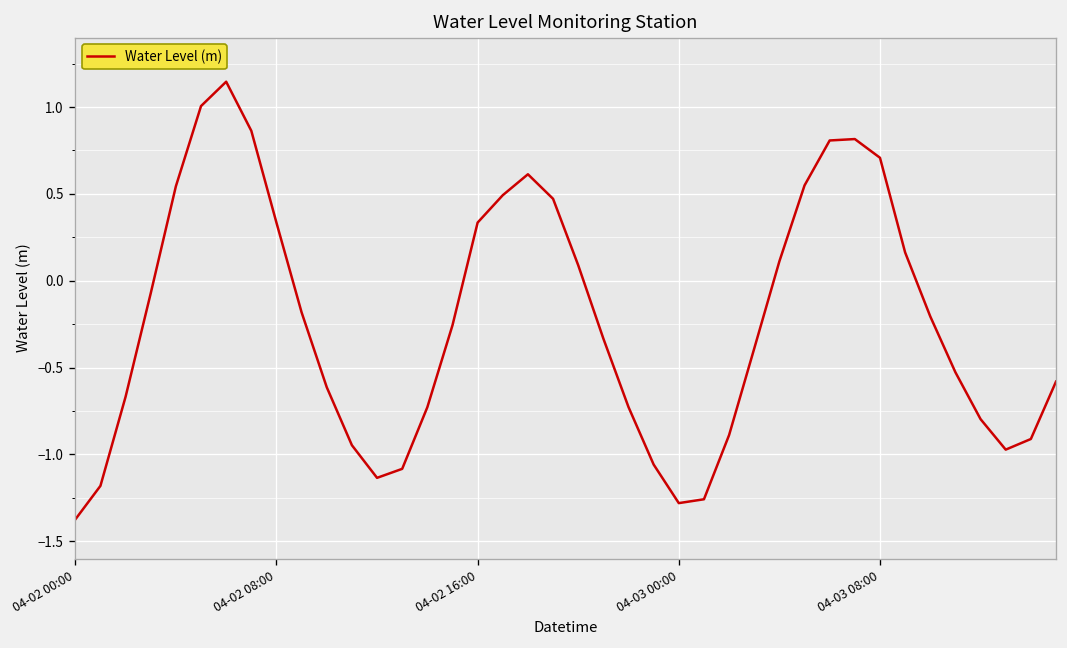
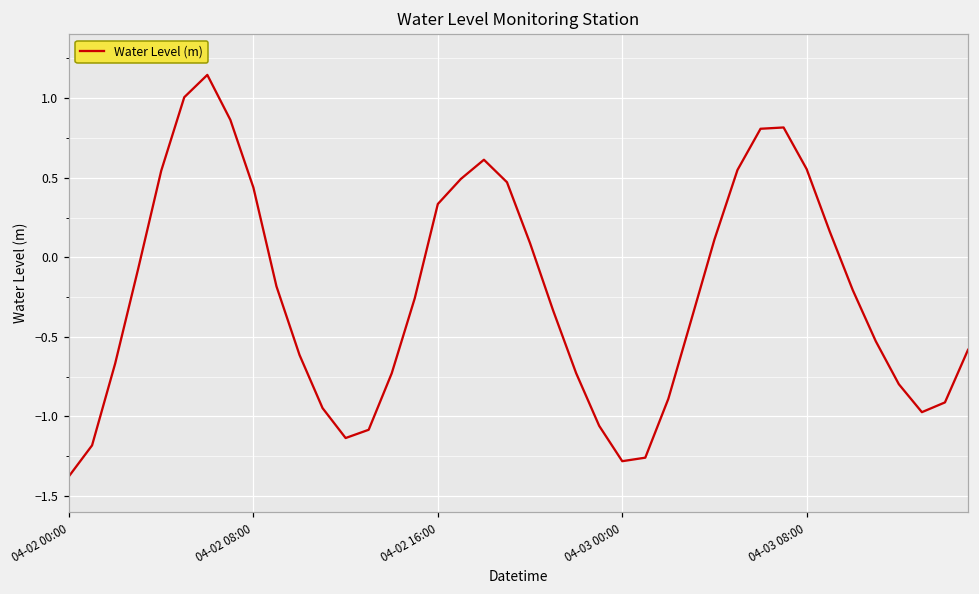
  {
    "04-02 00:00": -1.38,
-   "04-02 08:00": 0.33,
+   "04-02 08:00": 0.44,
    "04-02 16:00": 0.33,
    "04-03 00:00": -1.28,
-   "04-03 08:00": 0.71
+   "04-03 08:00": 0.55
  }
